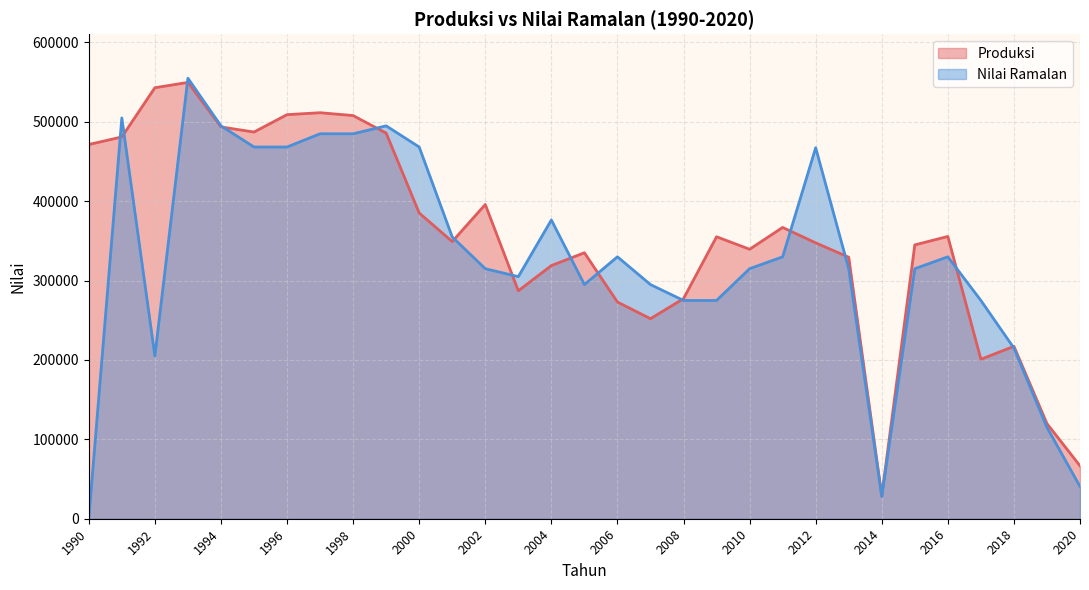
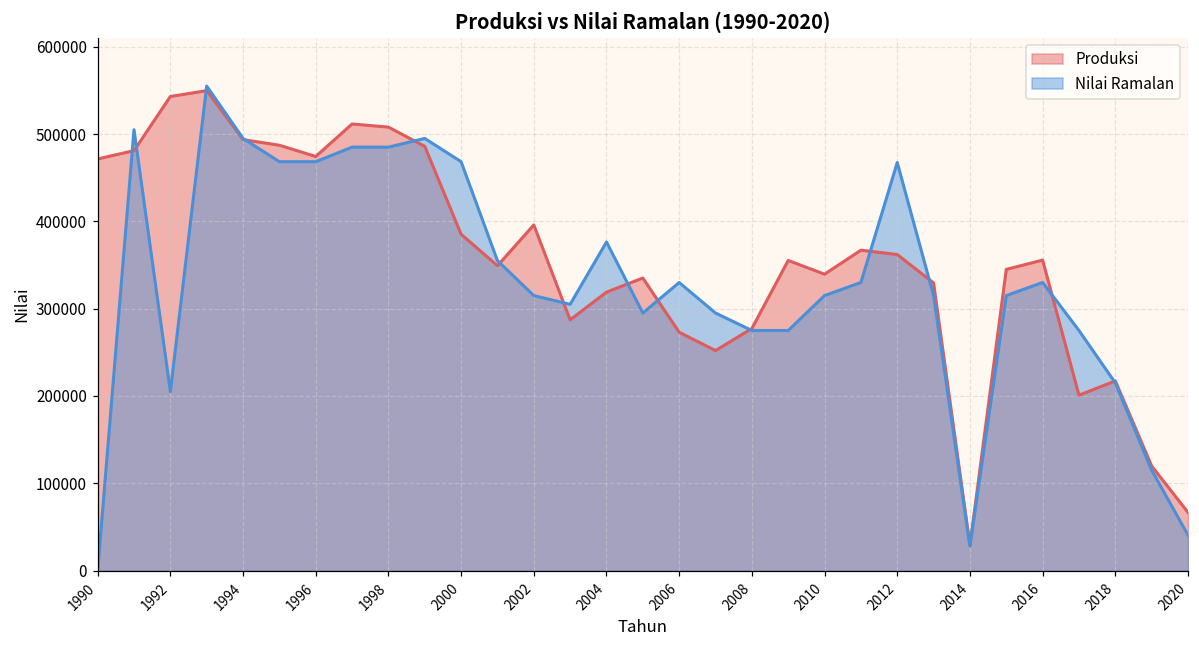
  {
    "Produksi": {
      "1990": 470000,
      "1992": 540000,
-     "1996": 510000,
+     "1996": 470000,
      "1998": 510000,
      "2000": 390000,
      "2002": 400000,
      "2004": 320000,
      "2006": 270000,
      "2010": 340000,
-     "2012": 350000,
+     "2012": 360000,
      "2016": 360000,
      "2020": 70000
    },
    "Nilai Ramalan": {
      "1990": 0,
      "1992": 210000,
      "1996": 470000,
      "1998": 490000,
      "2000": 470000,
      "2002": 320000,
      "2004": 380000,
      "2006": 330000,
      "2010": 320000,
      "2012": 470000,
      "2016": 330000,
      "2020": 40000
    }
  }
